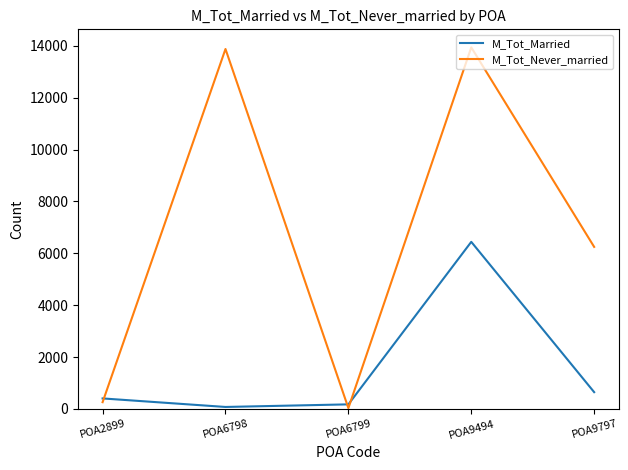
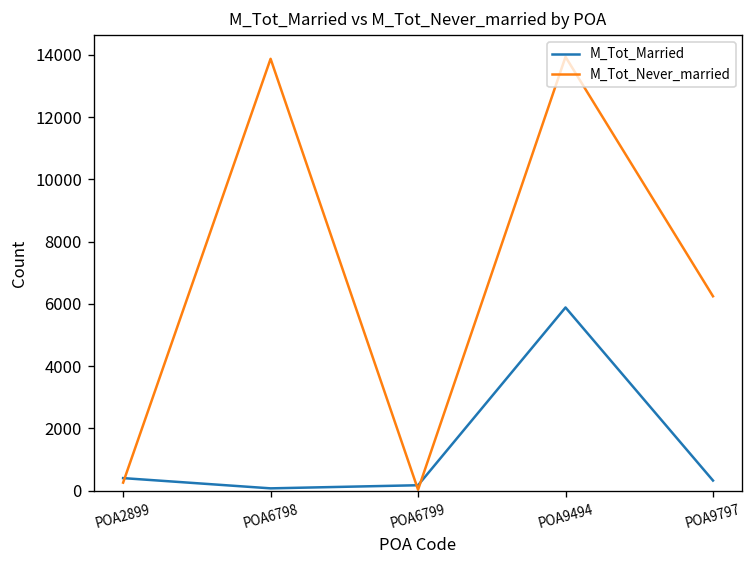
  {
    "M_Tot_Married": {
      "POA2899": 400,
      "POA6798": 100,
      "POA6799": 200,
-     "POA9494": 6400,
-     "POA9797": 600
+     "POA9494": 5900,
+     "POA9797": 300
    },
    "M_Tot_Never_married": {
      "POA2899": 300,
      "POA6798": 13900,
      "POA6799": 0,
      "POA9797": 6200
    }
  }
